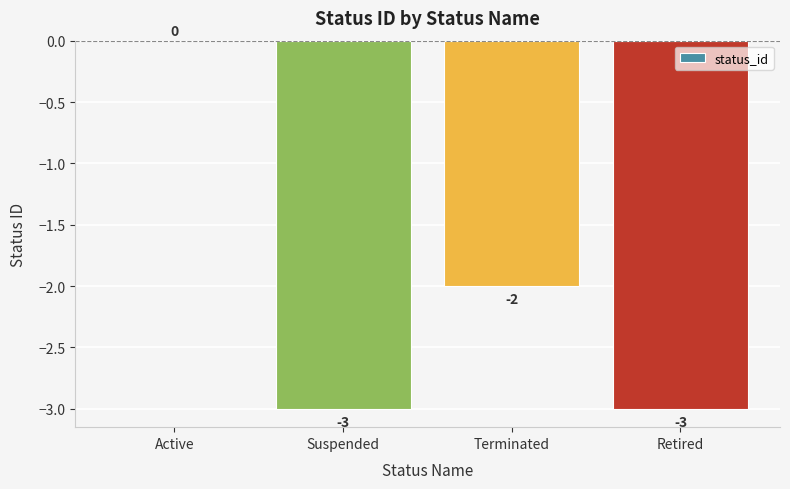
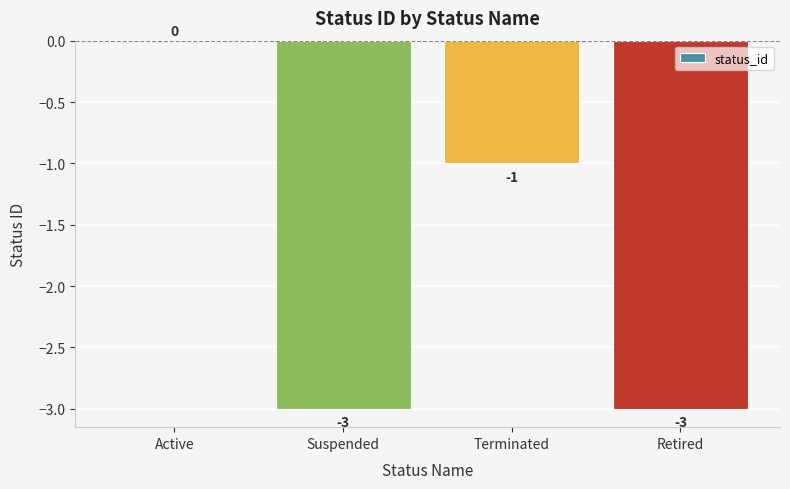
  {
    "Active": 0,
    "Suspended": -3,
-   "Terminated": -2,
+   "Terminated": -1,
    "Retired": -3
  }
